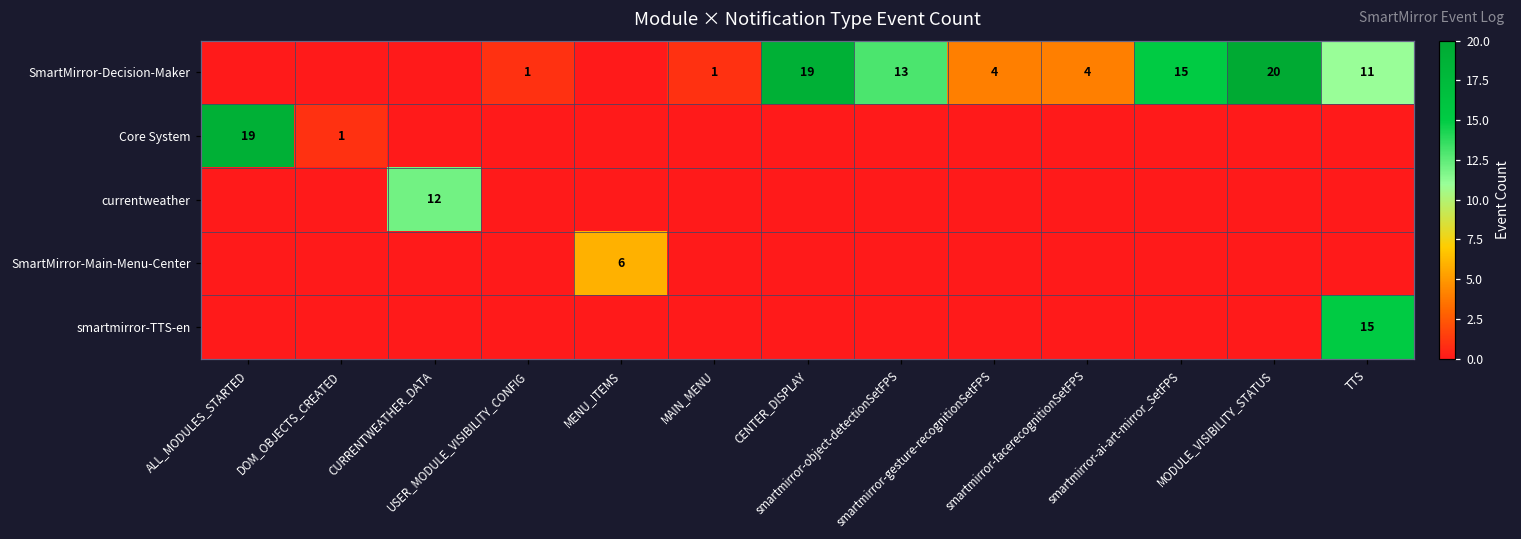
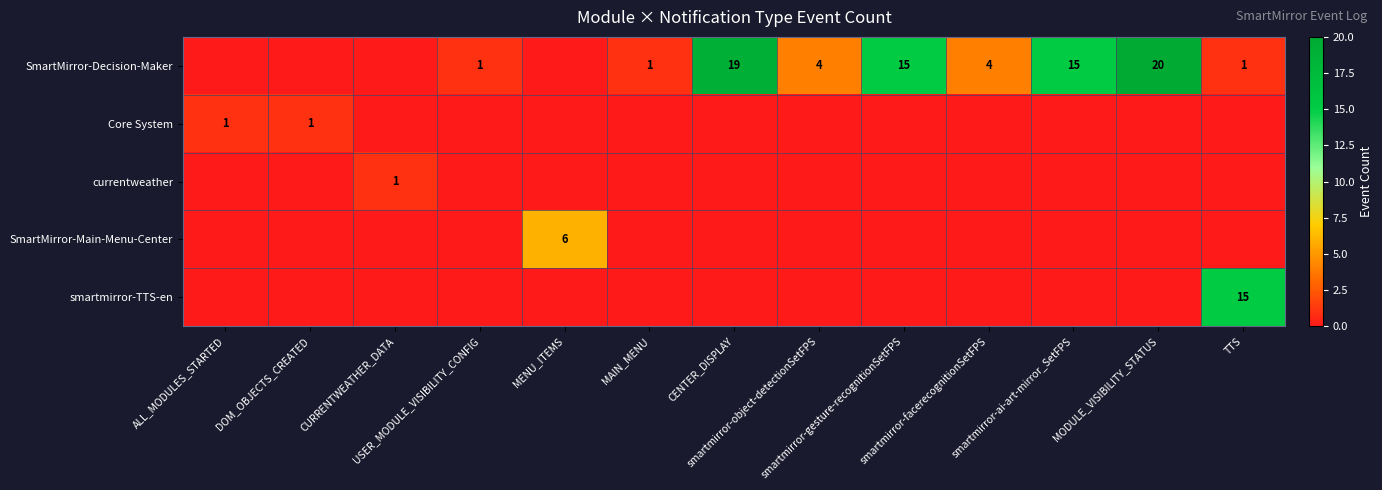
  {
    "SmartMirror-Decision-Maker": {
      "USER_MODULE_VISIBILITY_CONFIG": 1,
      "MAIN_MENU": 1,
      "CENTER_DISPLAY": 19,
-     "smartmirror-object-detectionSetFPS": 13,
-     "smartmirror-gesture-recognitionSetFPS": 4,
+     "smartmirror-object-detectionSetFPS": 4,
+     "smartmirror-gesture-recognitionSetFPS": 15,
      "smartmirror-facerecognitionSetFPS": 4,
      "smartmirror-ai-art-mirror_SetFPS": 15,
      "MODULE_VISIBILITY_STATUS": 20,
-     "TTS": 11
+     "TTS": 1
    },
    "Core System": {
-     "ALL_MODULES_STARTED": 19,
+     "ALL_MODULES_STARTED": 1,
      "DOM_OBJECTS_CREATED": 1
    },
    "currentweather": {
-     "CURRENTWEATHER_DATA": 12
+     "CURRENTWEATHER_DATA": 1
    },
    "SmartMirror-Main-Menu-Center": {
      "MENU_ITEMS": 6
    },
    "smartmirror-TTS-en": {
      "TTS": 15
    }
  }
